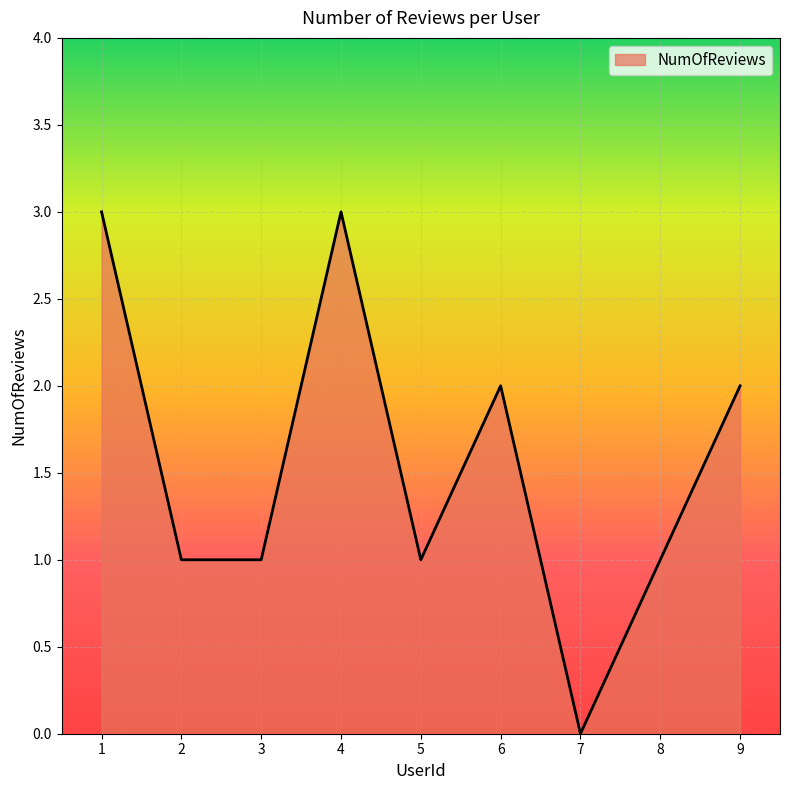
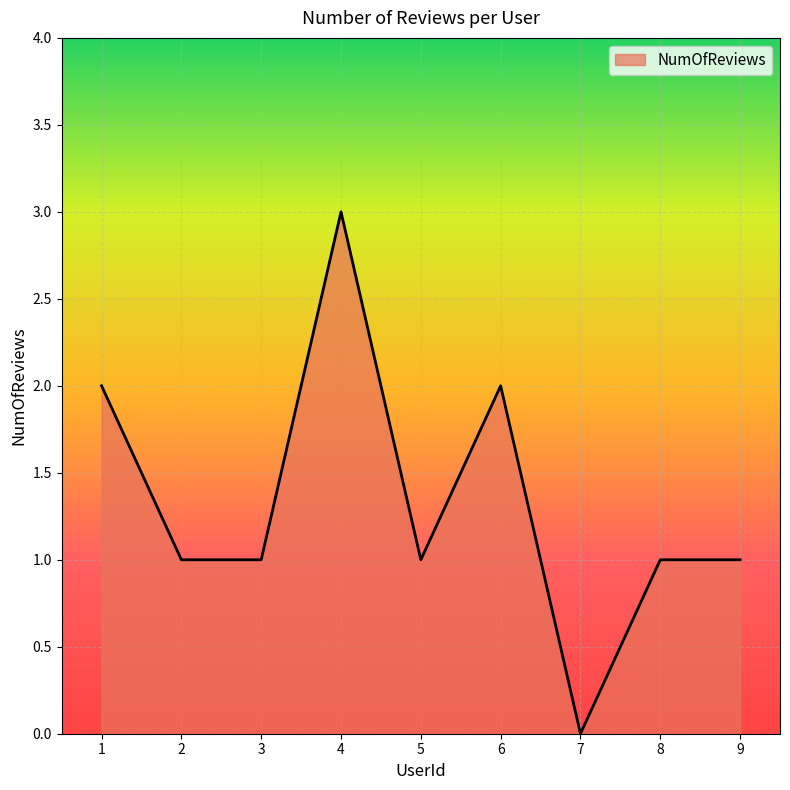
  {
-   "1": 3,
+   "1": 2,
    "2": 1,
    "3": 1,
    "4": 3,
    "5": 1,
    "6": 2,
    "7": 0,
    "8": 1,
-   "9": 2
+   "9": 1
  }
